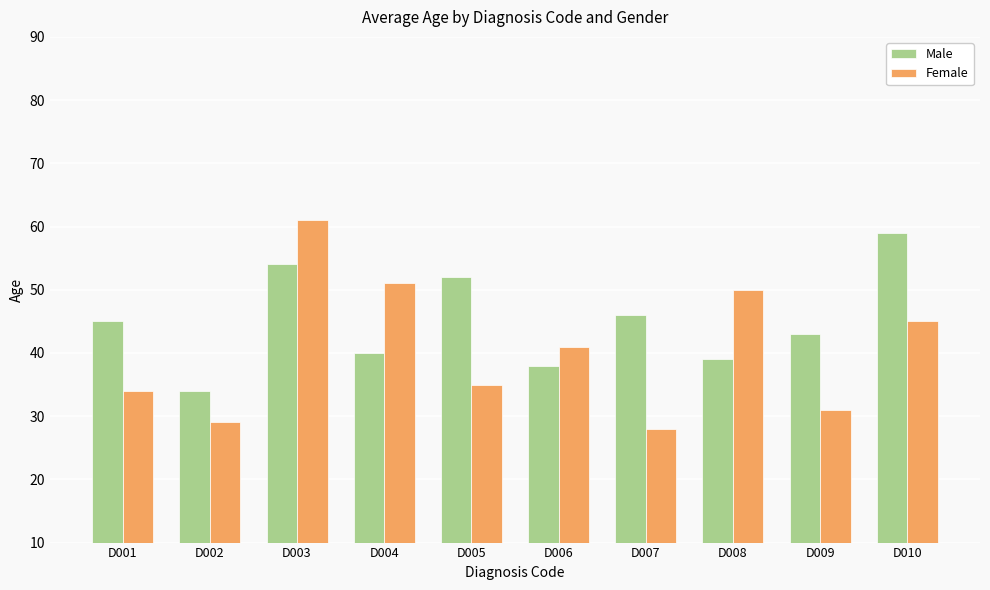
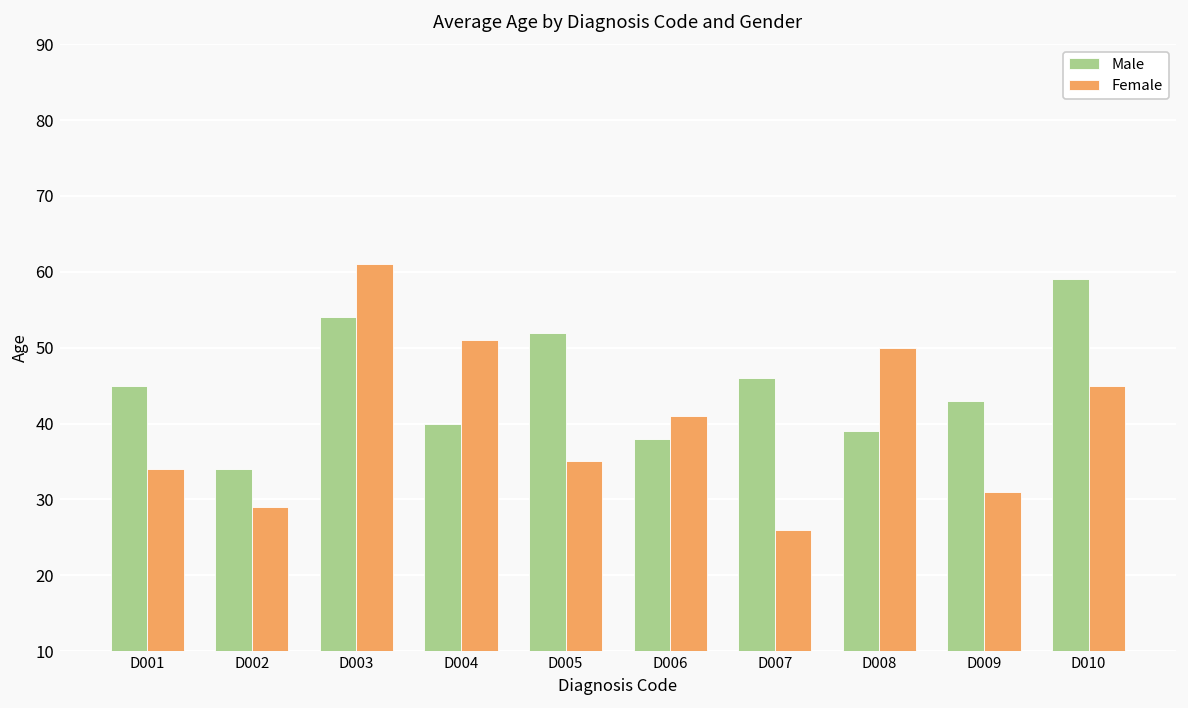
  {
    "Male": {
      "D001": 45,
      "D002": 34,
      "D003": 54,
      "D004": 40,
      "D005": 52,
      "D006": 38,
      "D007": 46,
      "D008": 39,
      "D009": 43,
      "D010": 59
    },
    "Female": {
      "D001": 34,
      "D002": 29,
      "D003": 61,
      "D004": 51,
      "D005": 35,
      "D006": 41,
-     "D007": 28,
+     "D007": 26,
      "D008": 50,
      "D009": 31,
      "D010": 45
    }
  }
